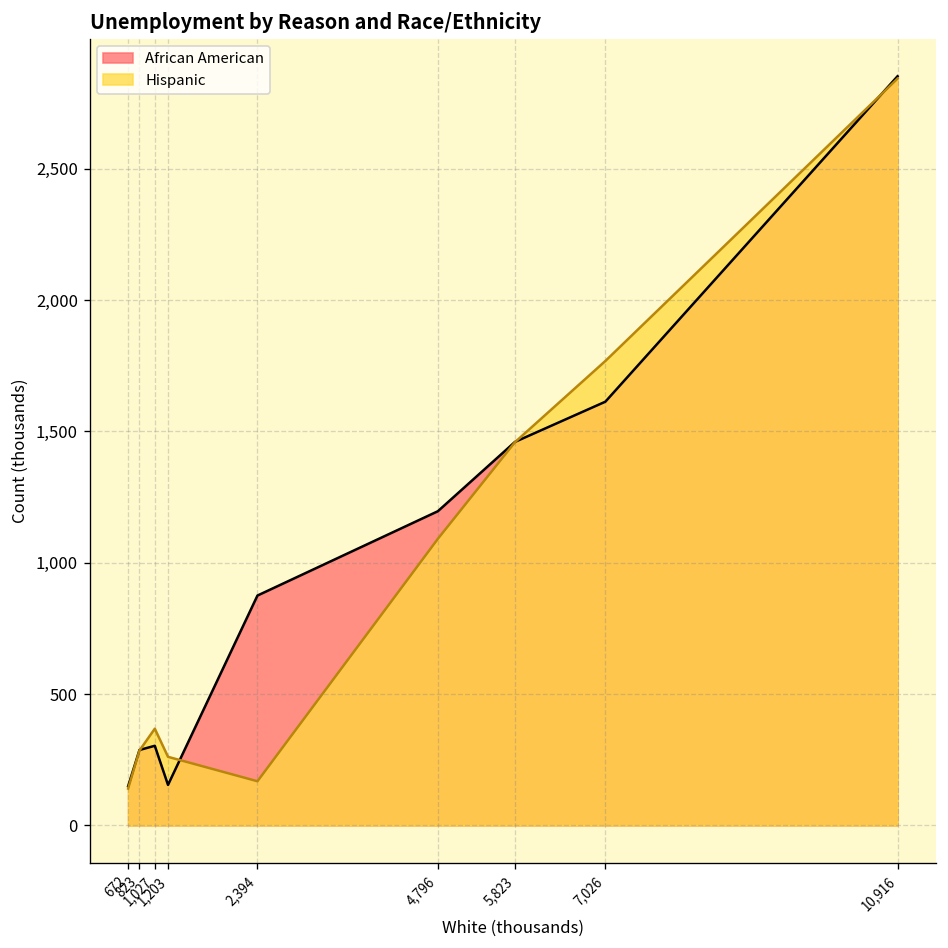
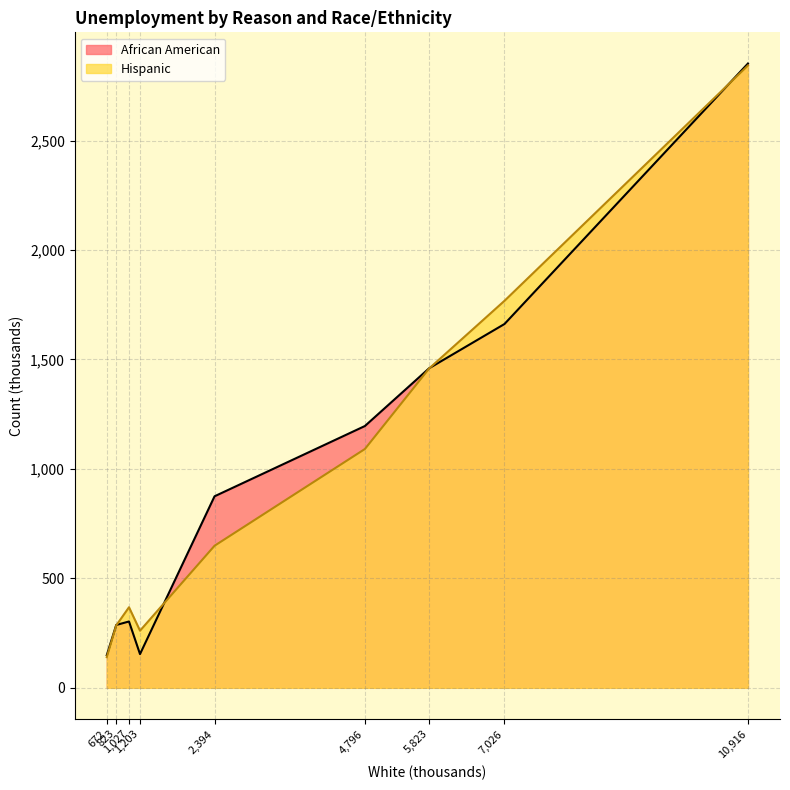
  {
    "African American": {
      "1,027": "300",
      "1,203": "150",
      "2,394": "880",
      "4,796": "1,200",
-     "7,026": "1,610"
+     "7,026": "1,660"
    },
    "Hispanic": {
      "1,027": "370",
      "1,203": "260",
-     "2,394": "170",
+     "2,394": "650",
      "4,796": "1,090",
      "7,026": "1,770"
    }
  }
